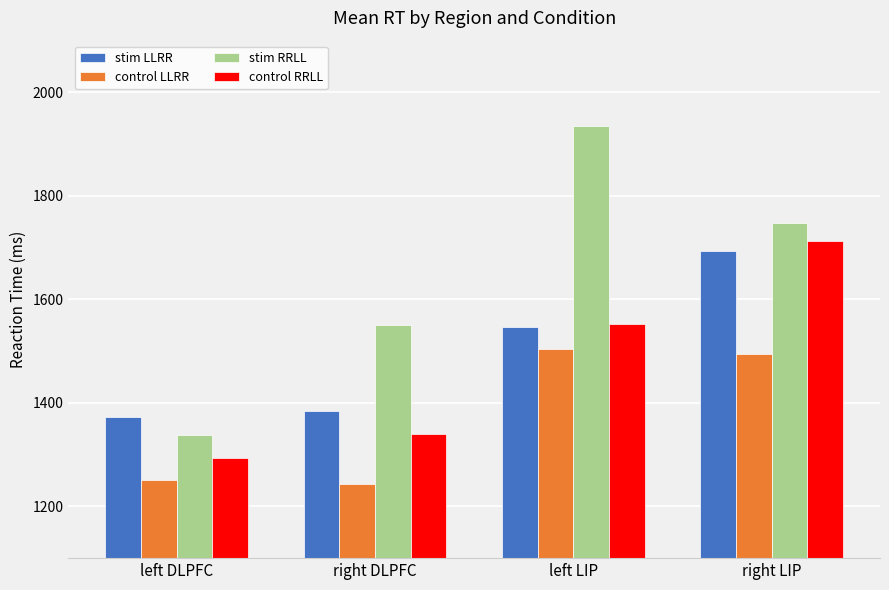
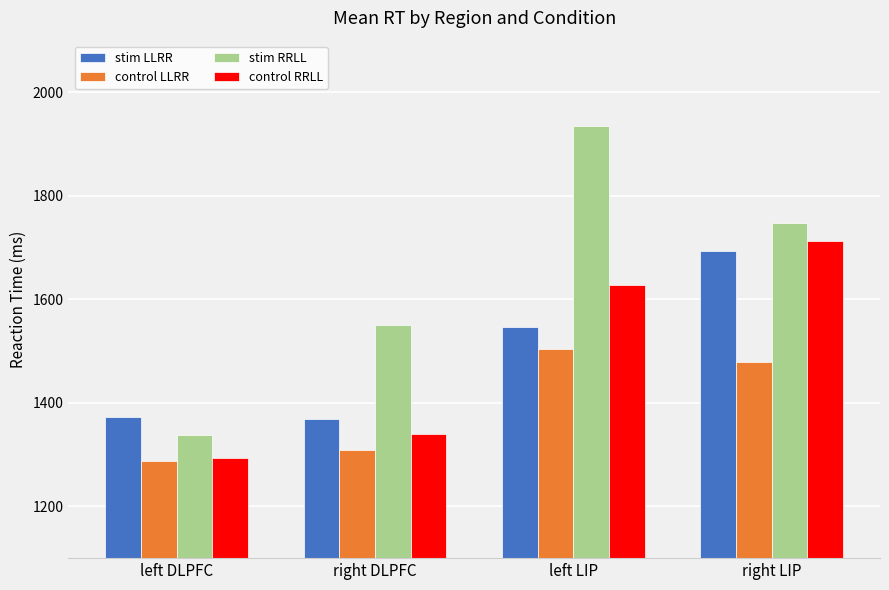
  {
    "stim LLRR": {
      "left DLPFC": 1370,
-     "right DLPFC": 1380,
+     "right DLPFC": 1370,
      "left LIP": 1550,
      "right LIP": 1690
    },
    "control LLRR": {
-     "left DLPFC": 1250,
-     "right DLPFC": 1240,
+     "left DLPFC": 1290,
+     "right DLPFC": 1310,
      "left LIP": 1500,
-     "right LIP": 1490
+     "right LIP": 1480
    },
    "stim RRLL": {
      "left DLPFC": 1340,
      "right DLPFC": 1550,
      "left LIP": 1930,
      "right LIP": 1750
    },
    "control RRLL": {
      "left DLPFC": 1290,
      "right DLPFC": 1340,
-     "left LIP": 1550,
+     "left LIP": 1630,
      "right LIP": 1710
    }
  }
